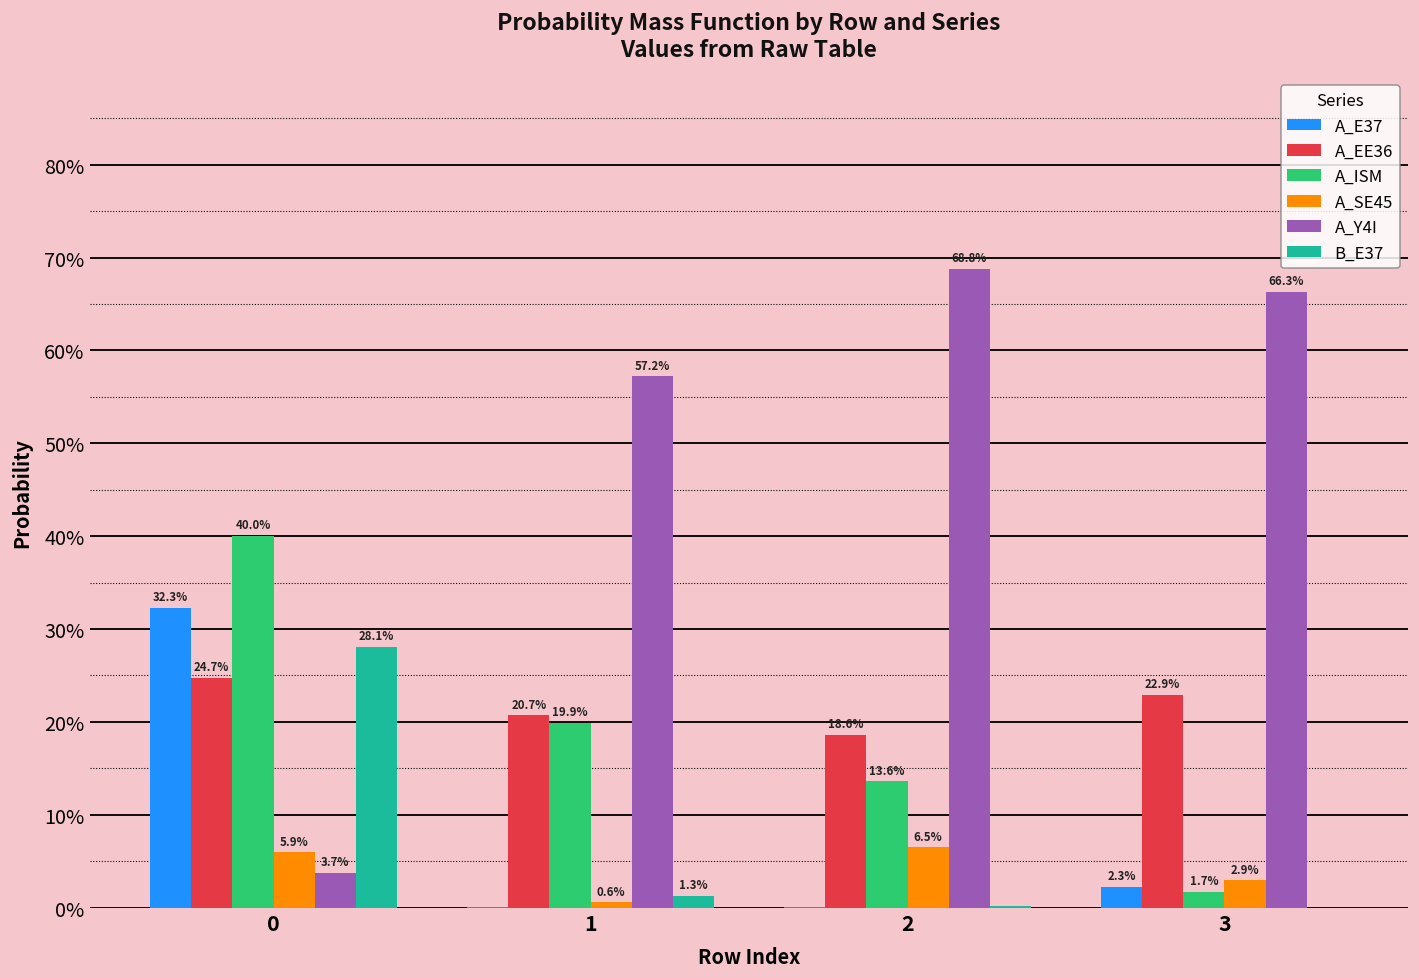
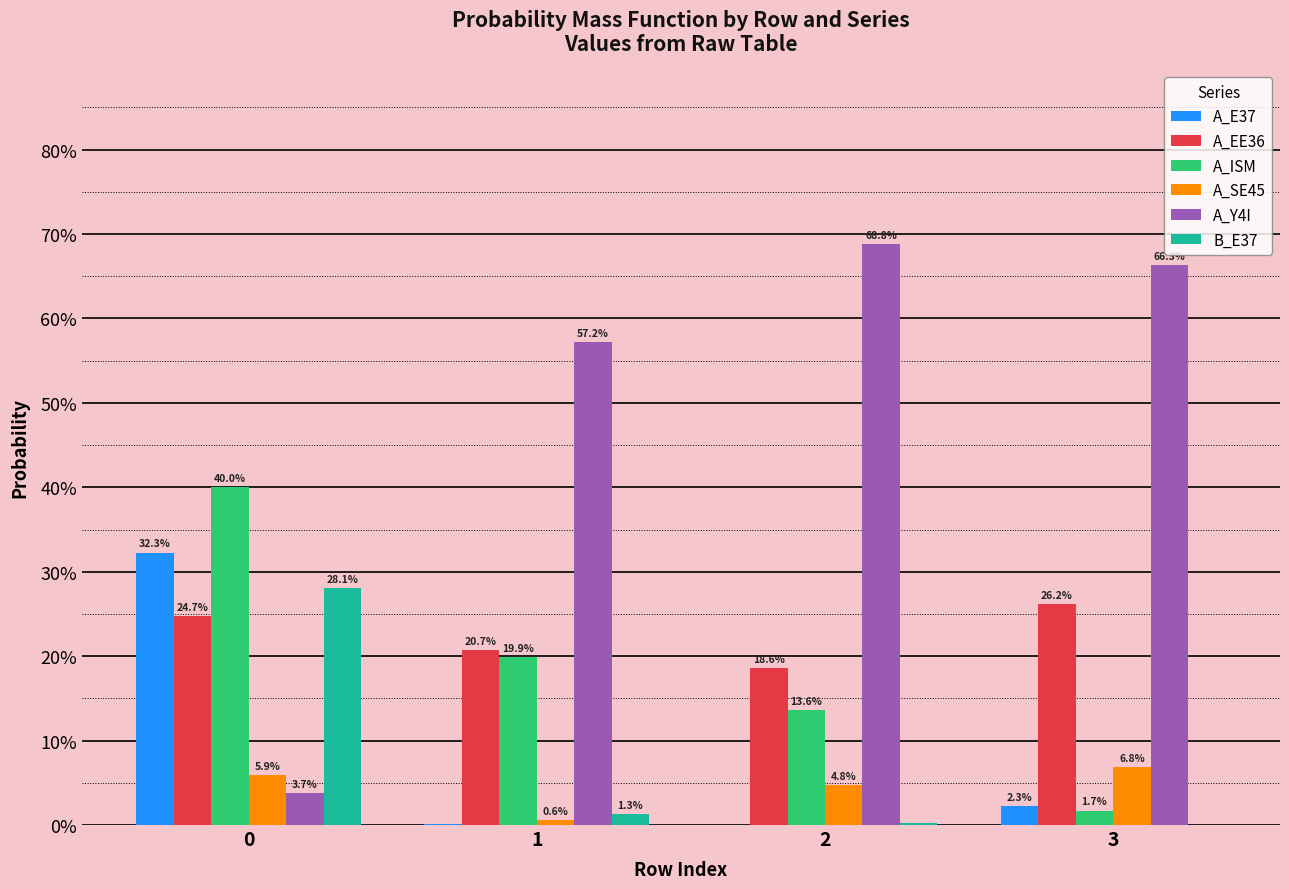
  {
    "A_E37": {
      "0": "32.3%",
      "3": "2.3%"
    },
    "A_EE36": {
      "0": "24.7%",
      "1": "20.7%",
      "2": "18.6%",
-     "3": "22.9%"
+     "3": "26.2%"
    },
    "A_SE45": {
      "0": "5.9%",
      "1": "0.6%",
-     "2": "6.5%",
-     "3": "2.9%"
+     "2": "4.8%",
+     "3": "6.8%"
    },
    "A_Y4I": {
      "0": "3.7%",
      "1": "57.2%",
      "2": "68.8%"
    }
  }
